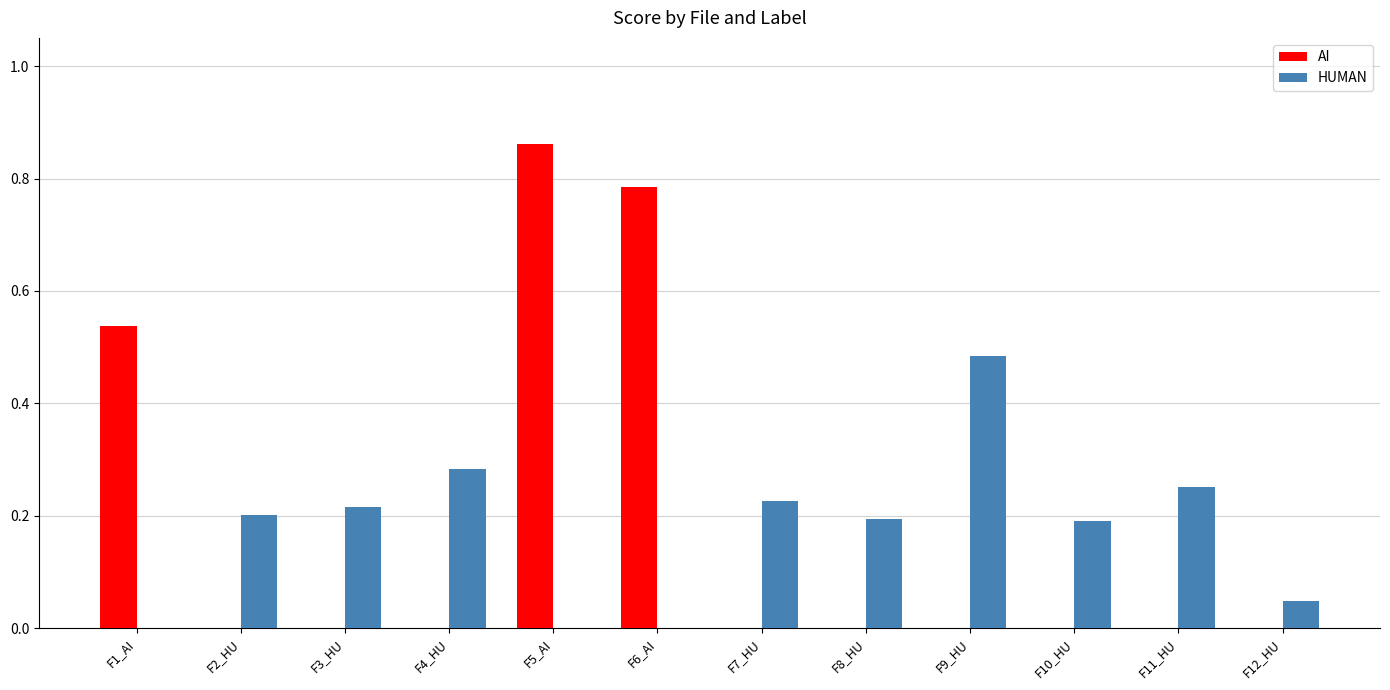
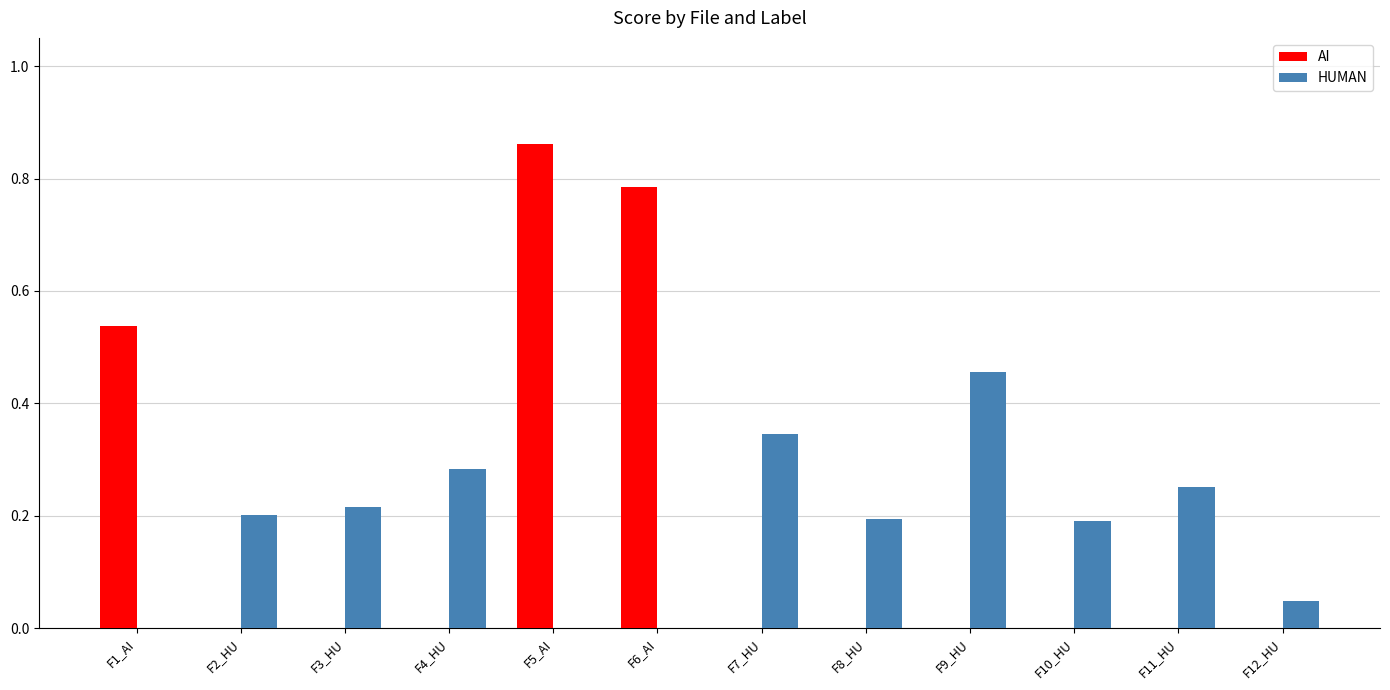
  {
    "AI": {
      "F1_AI": 0.54,
      "F2_HU": 0.00,
      "F3_HU": 0.00,
      "F4_HU": 0.00,
      "F5_AI": 0.86,
      "F6_AI": 0.78,
      "F7_HU": 0.00,
      "F8_HU": 0.00,
      "F9_HU": 0.00,
      "F10_HU": 0.00,
      "F11_HU": 0.00,
      "F12_HU": 0.00
    },
    "HUMAN": {
      "F1_AI": 0.00,
      "F2_HU": 0.20,
      "F3_HU": 0.22,
      "F4_HU": 0.28,
      "F5_AI": 0.00,
      "F6_AI": 0.00,
-     "F7_HU": 0.23,
+     "F7_HU": 0.34,
      "F8_HU": 0.19,
-     "F9_HU": 0.48,
+     "F9_HU": 0.46,
      "F10_HU": 0.19,
      "F11_HU": 0.25,
      "F12_HU": 0.05
    }
  }
